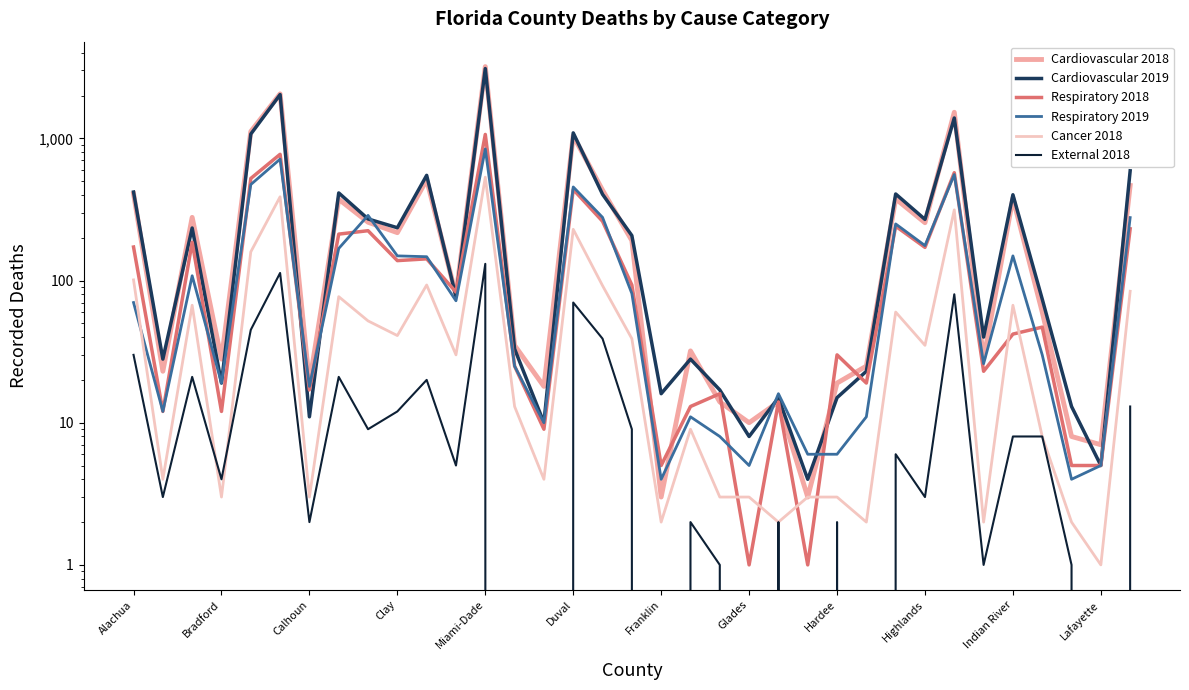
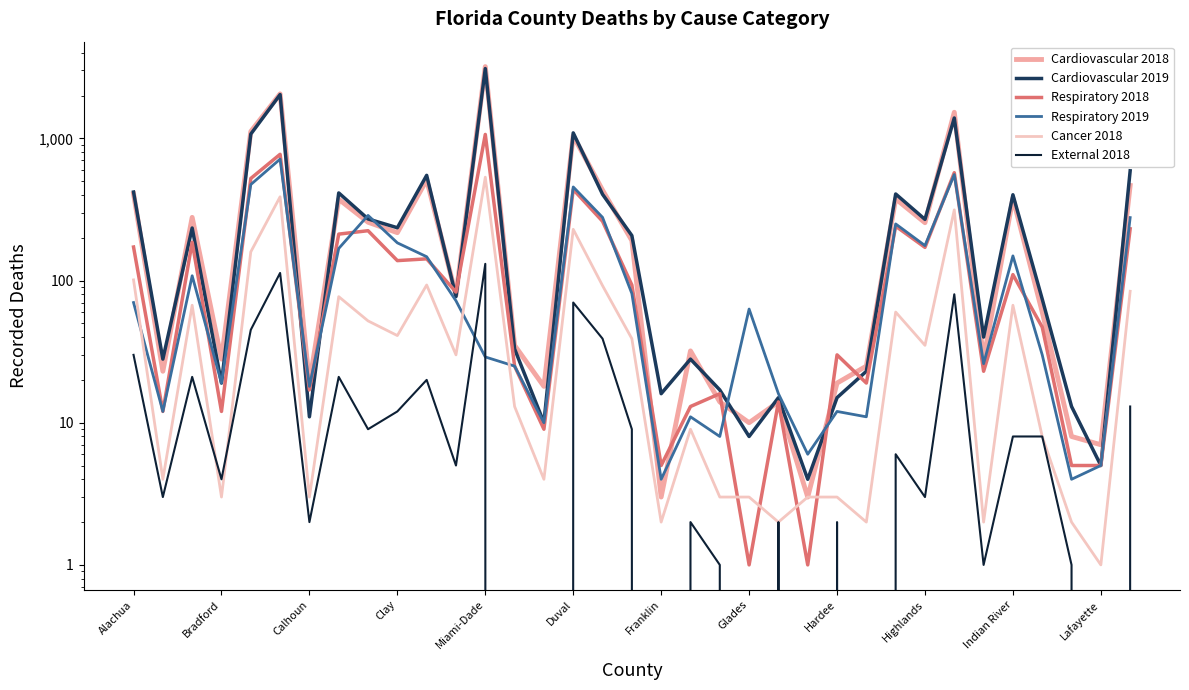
  {
    "Respiratory 2018": {
      "Alachua": "170",
      "Bradford": "12",
      "Calhoun": "17",
      "Clay": "140",
      "Miami-Dade": "1,100",
      "Franklin": "5",
      "Glades": "1",
      "Hardee": "30",
-     "Indian River": "42"
+     "Indian River": "110"
    },
    "Respiratory 2019": {
      "Alachua": "70",
      "Calhoun": "18",
-     "Clay": "150",
-     "Miami-Dade": "800",
+     "Clay": "180",
+     "Miami-Dade": "29",
      "Franklin": "4",
-     "Glades": "5",
-     "Hardee": "6",
+     "Glades": "60",
+     "Hardee": "12",
      "Indian River": "150"
    }
  }
